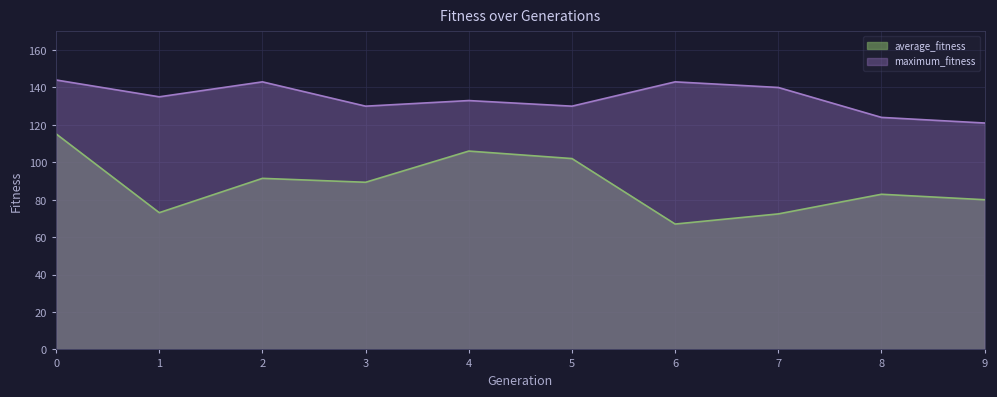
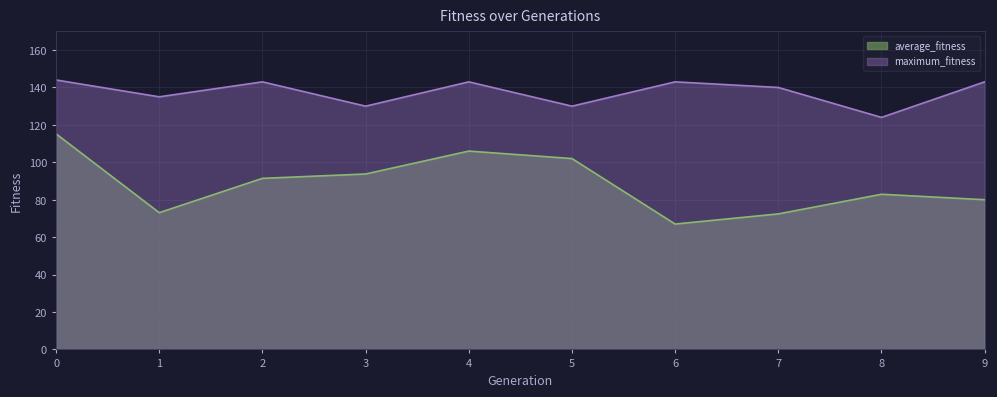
  {
    "average_fitness": {
      "0": 115,
      "1": 73,
      "2": 91,
-     "3": 89,
+     "3": 94,
      "4": 106,
      "5": 102,
      "6": 67,
      "7": 72,
      "8": 83,
      "9": 80
    },
    "maximum_fitness": {
      "0": 144,
      "1": 135,
      "2": 143,
      "3": 130,
-     "4": 133,
+     "4": 143,
      "5": 130,
      "6": 143,
      "7": 140,
      "8": 124,
-     "9": 121
+     "9": 143
    }
  }
